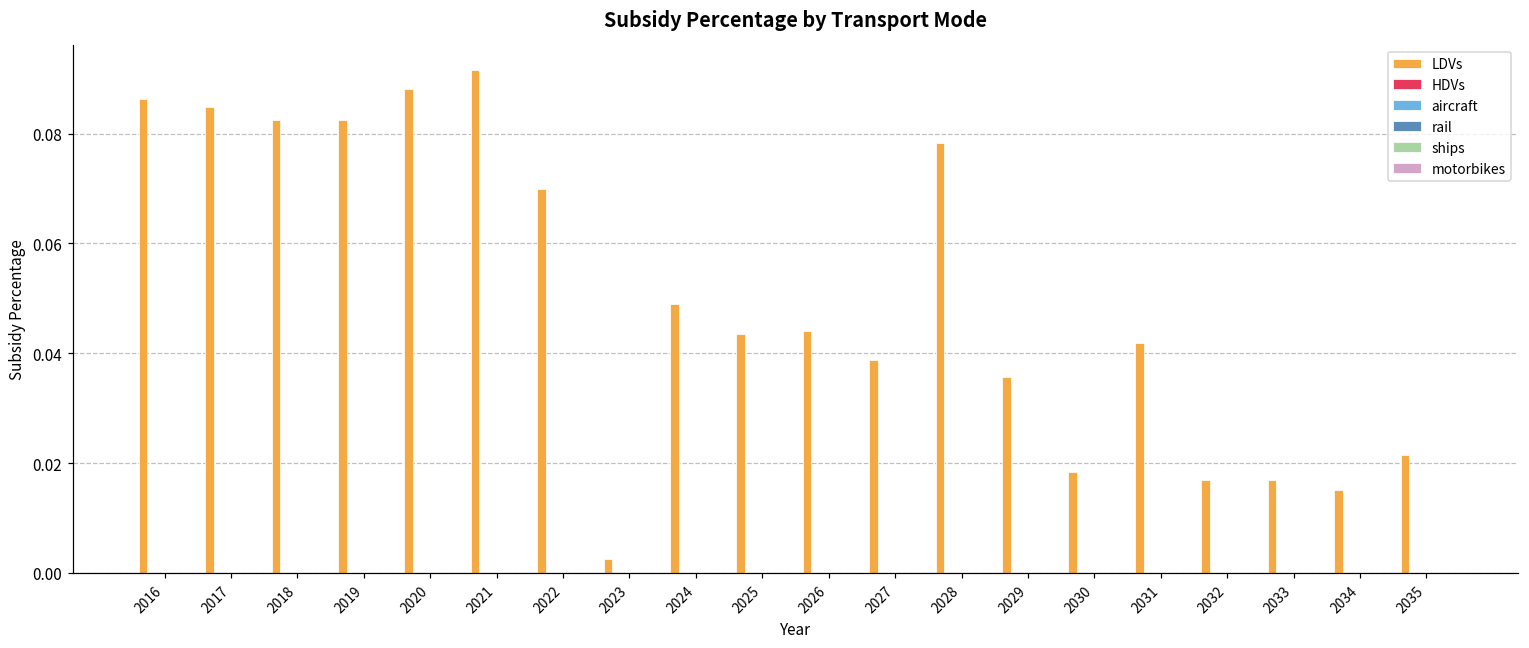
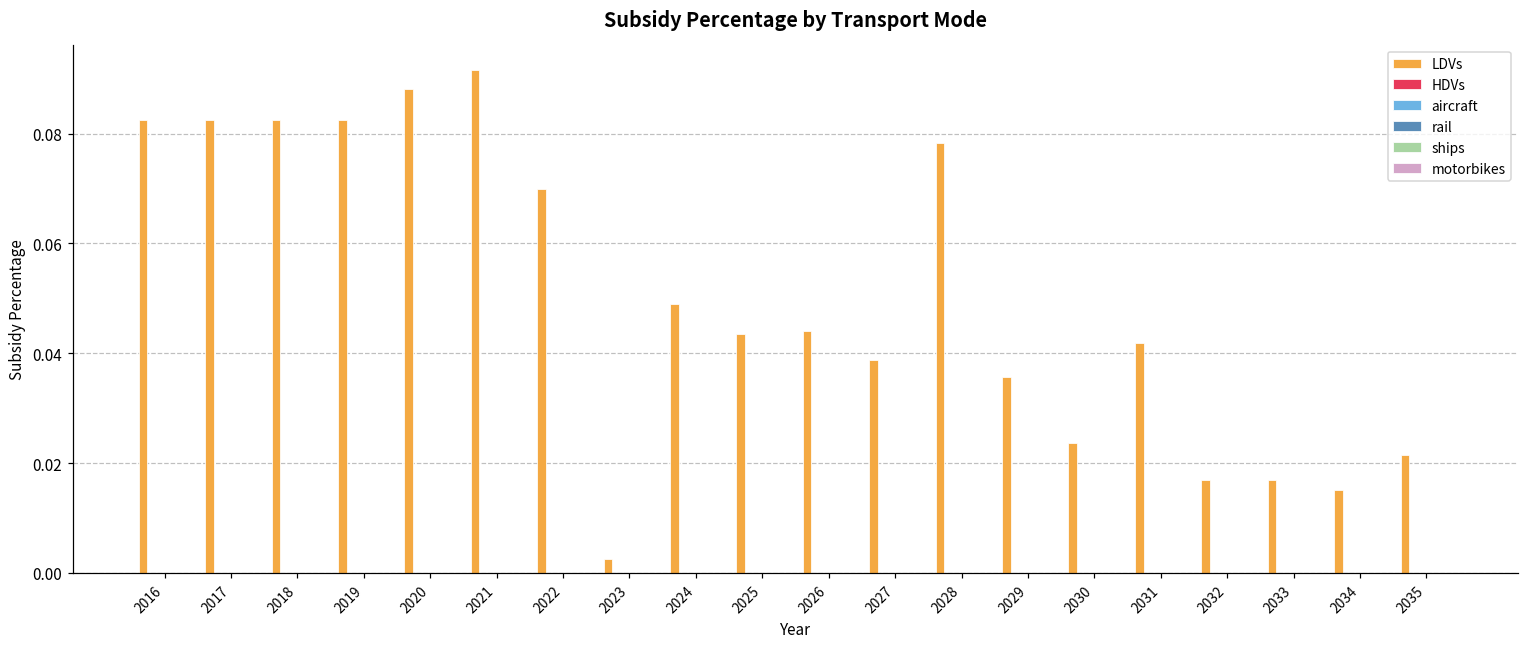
  {
    "LDVs": {
-     "2016": 0.086,
-     "2017": 0.085,
+     "2016": 0.082,
+     "2017": 0.082,
      "2018": 0.082,
      "2019": 0.082,
      "2020": 0.088,
      "2021": 0.092,
      "2022": 0.070,
      "2023": 0.003,
      "2024": 0.049,
      "2025": 0.044,
      "2026": 0.044,
      "2027": 0.039,
      "2028": 0.078,
      "2029": 0.036,
-     "2030": 0.018,
+     "2030": 0.024,
      "2031": 0.042,
      "2032": 0.017,
      "2033": 0.017,
      "2034": 0.015,
      "2035": 0.022
    },
    "HDVs": {
      "2016": 0.000,
      "2017": 0.000,
      "2018": 0.000,
      "2019": 0.000,
      "2020": 0.000,
      "2021": 0.000,
      "2022": 0.000,
      "2023": 0.000,
      "2024": 0.000,
      "2025": 0.000,
      "2026": 0.000,
      "2027": 0.000,
      "2028": 0.000,
      "2029": 0.000,
      "2030": 0.000,
      "2031": 0.000,
      "2032": 0.000,
      "2033": 0.000,
      "2034": 0.000,
      "2035": 0.000
    },
    "aircraft": {
      "2016": 0.000,
      "2017": 0.000,
      "2018": 0.000,
      "2019": 0.000,
      "2020": 0.000,
      "2021": 0.000,
      "2022": 0.000,
      "2023": 0.000,
      "2024": 0.000,
      "2025": 0.000,
      "2026": 0.000,
      "2027": 0.000,
      "2028": 0.000,
      "2029": 0.000,
      "2030": 0.000,
      "2031": 0.000,
      "2032": 0.000,
      "2033": 0.000,
      "2034": 0.000,
      "2035": 0.000
    },
    "rail": {
      "2016": 0.000,
      "2017": 0.000,
      "2018": 0.000,
      "2019": 0.000,
      "2020": 0.000,
      "2021": 0.000,
      "2022": 0.000,
      "2023": 0.000,
      "2024": 0.000,
      "2025": 0.000,
      "2026": 0.000,
      "2027": 0.000,
      "2028": 0.000,
      "2029": 0.000,
      "2030": 0.000,
      "2031": 0.000,
      "2032": 0.000,
      "2033": 0.000,
      "2034": 0.000,
      "2035": 0.000
    },
    "ships": {
      "2016": 0.000,
      "2017": 0.000,
      "2018": 0.000,
      "2019": 0.000,
      "2020": 0.000,
      "2021": 0.000,
      "2022": 0.000,
      "2023": 0.000,
      "2024": 0.000,
      "2025": 0.000,
      "2026": 0.000,
      "2027": 0.000,
      "2028": 0.000,
      "2029": 0.000,
      "2030": 0.000,
      "2031": 0.000,
      "2032": 0.000,
      "2033": 0.000,
      "2034": 0.000,
      "2035": 0.000
    },
    "motorbikes": {
      "2016": 0.000,
      "2017": 0.000,
      "2018": 0.000,
      "2019": 0.000,
      "2020": 0.000,
      "2021": 0.000,
      "2022": 0.000,
      "2023": 0.000,
      "2024": 0.000,
      "2025": 0.000,
      "2026": 0.000,
      "2027": 0.000,
      "2028": 0.000,
      "2029": 0.000,
      "2030": 0.000,
      "2031": 0.000,
      "2032": 0.000,
      "2033": 0.000,
      "2034": 0.000,
      "2035": 0.000
    }
  }
